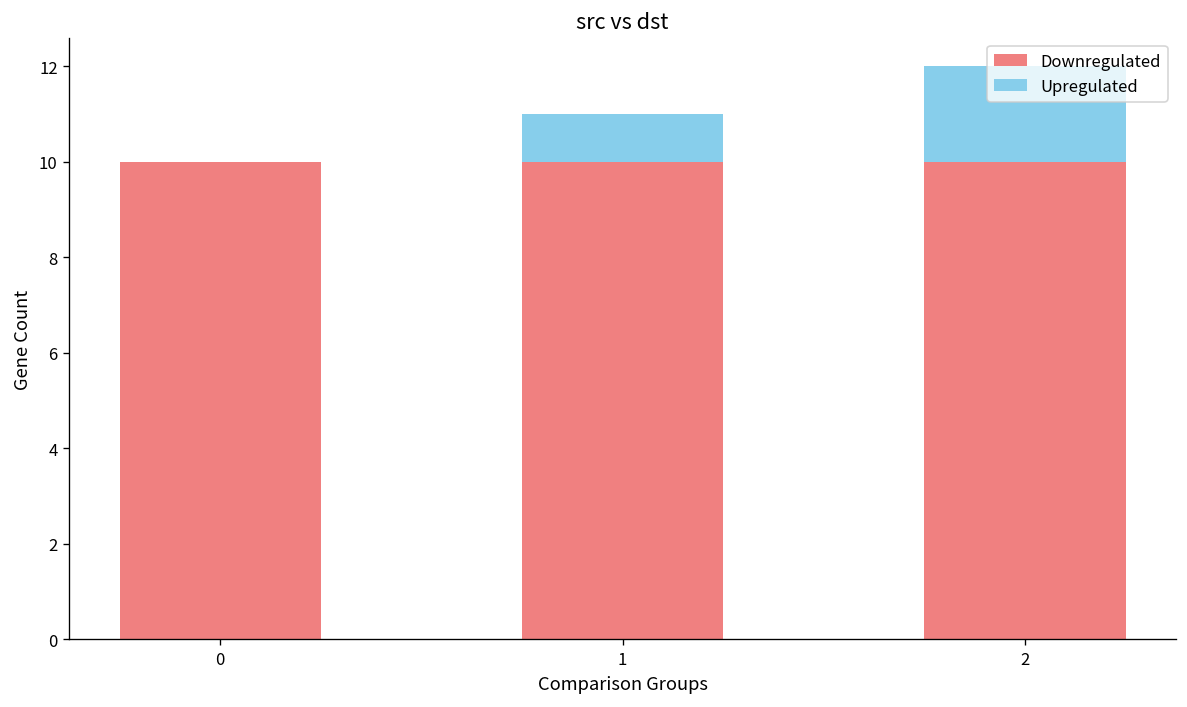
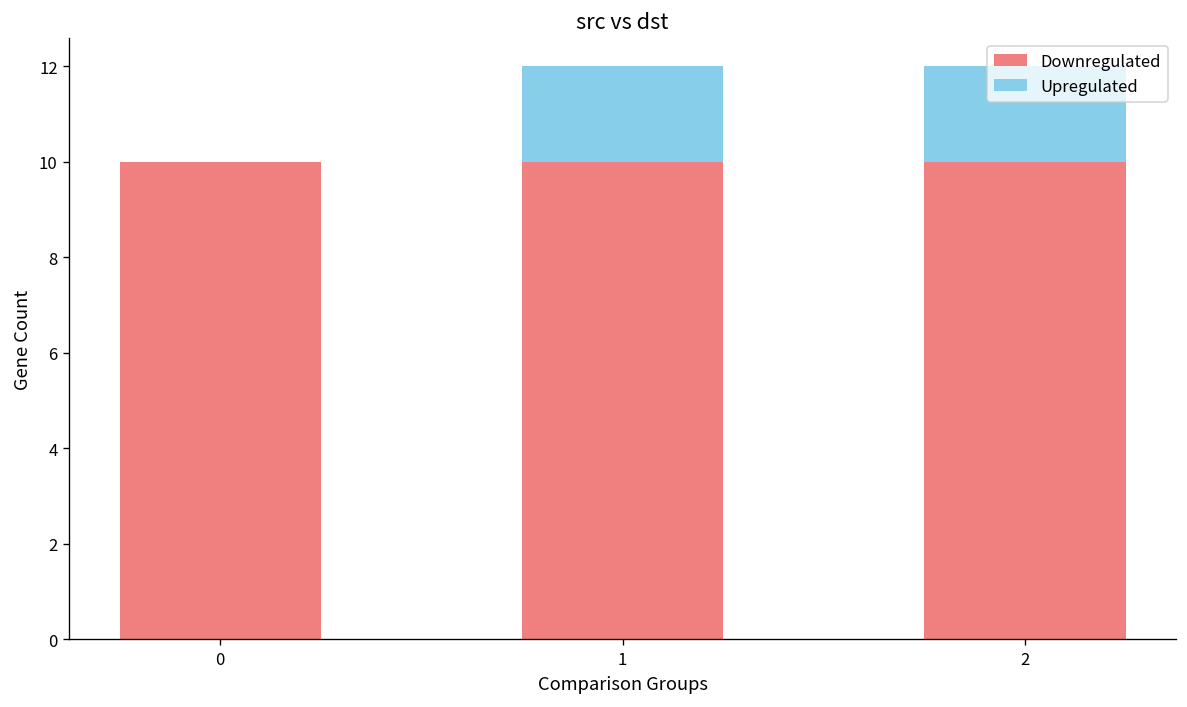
  {
    "Downregulated": {
      "0": 10,
      "1": 10,
      "2": 10
    },
    "Upregulated": {
      "0": 0,
-     "1": 1
+     "1": 2
    }
  }
